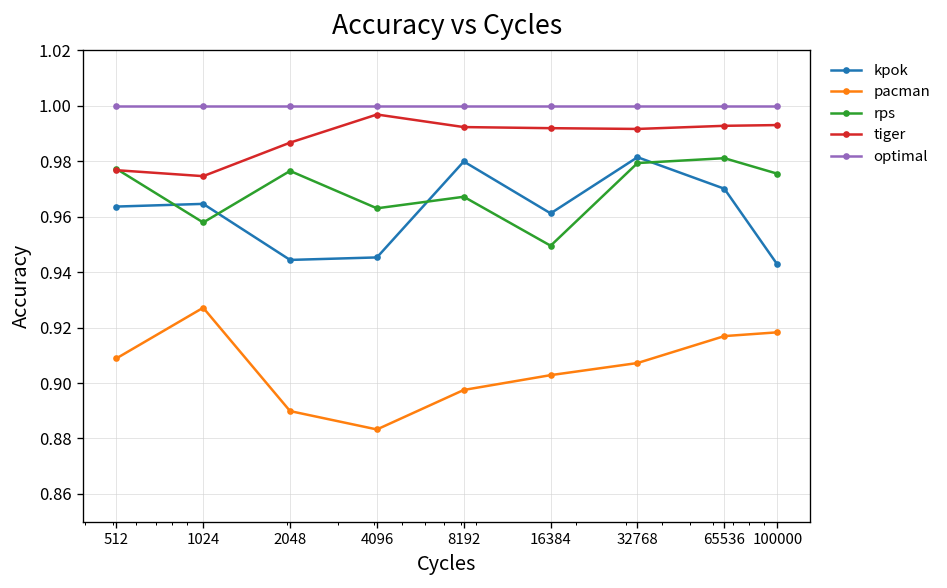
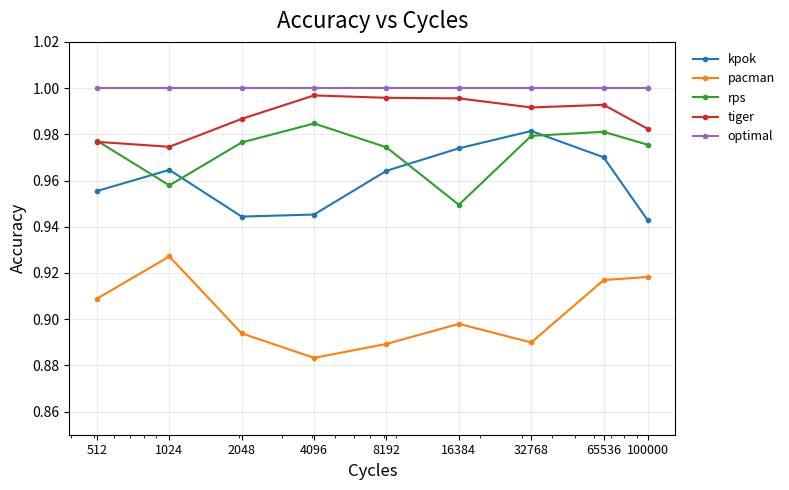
  {
    "kpok": {
-     "512": 0.964,
+     "512": 0.955,
      "1024": 0.965,
      "2048": 0.944,
      "4096": 0.945,
-     "8192": 0.980,
-     "16384": 0.961,
+     "8192": 0.964,
+     "16384": 0.974,
      "32768": 0.981,
      "65536": 0.970,
      "100000": 0.943
    },
    "pacman": {
      "512": 0.909,
      "1024": 0.927,
-     "2048": 0.890,
+     "2048": 0.894,
      "4096": 0.883,
-     "8192": 0.898,
-     "16384": 0.903,
-     "32768": 0.907,
+     "8192": 0.889,
+     "16384": 0.898,
+     "32768": 0.890,
      "65536": 0.917,
      "100000": 0.918
    },
    "rps": {
      "1024": 0.958,
      "2048": 0.976,
-     "4096": 0.963,
-     "8192": 0.967,
+     "4096": 0.985,
+     "8192": 0.974,
      "16384": 0.950,
      "32768": 0.979,
      "65536": 0.981,
      "100000": 0.975
    },
    "tiger": {
      "1024": 0.975,
      "2048": 0.987,
      "4096": 0.997,
-     "8192": 0.992,
-     "16384": 0.992,
+     "8192": 0.996,
+     "16384": 0.996,
      "32768": 0.992,
      "65536": 0.993,
-     "100000": 0.993
+     "100000": 0.982
    },
    "optimal": {
      "512": 1.000,
      "1024": 1.000,
      "2048": 1.000,
      "4096": 1.000,
      "8192": 1.000,
      "16384": 1.000,
      "32768": 1.000,
      "65536": 1.000,
      "100000": 1.000
    }
  }
